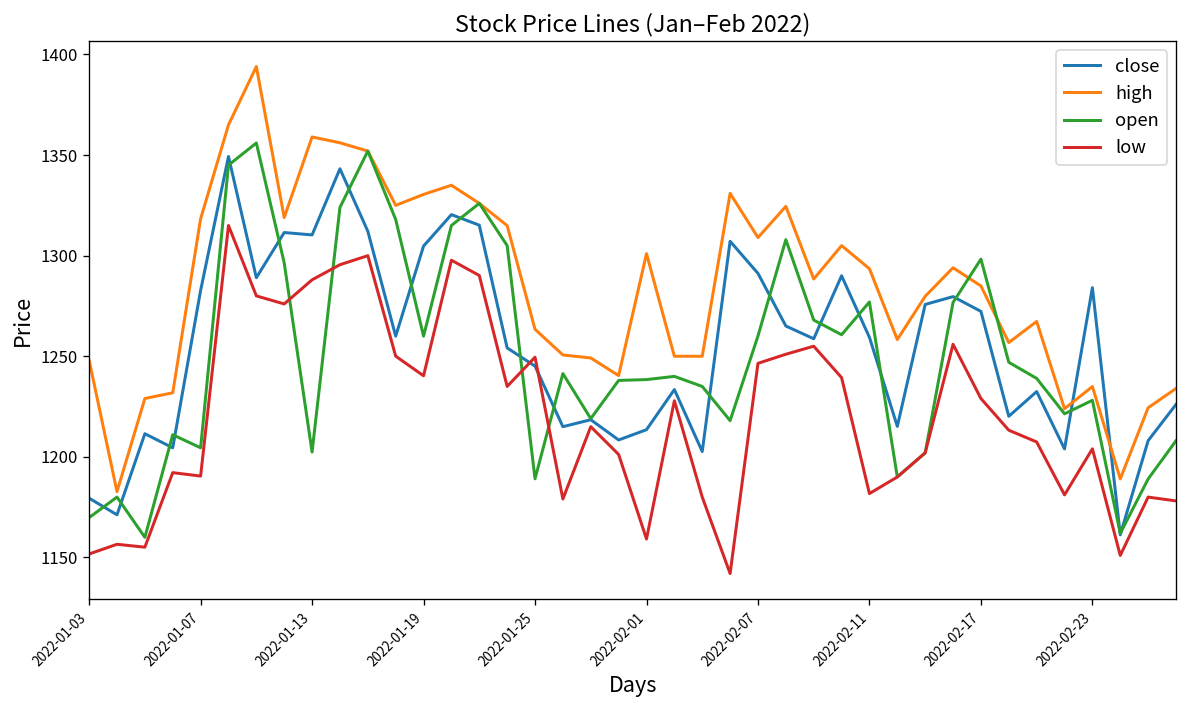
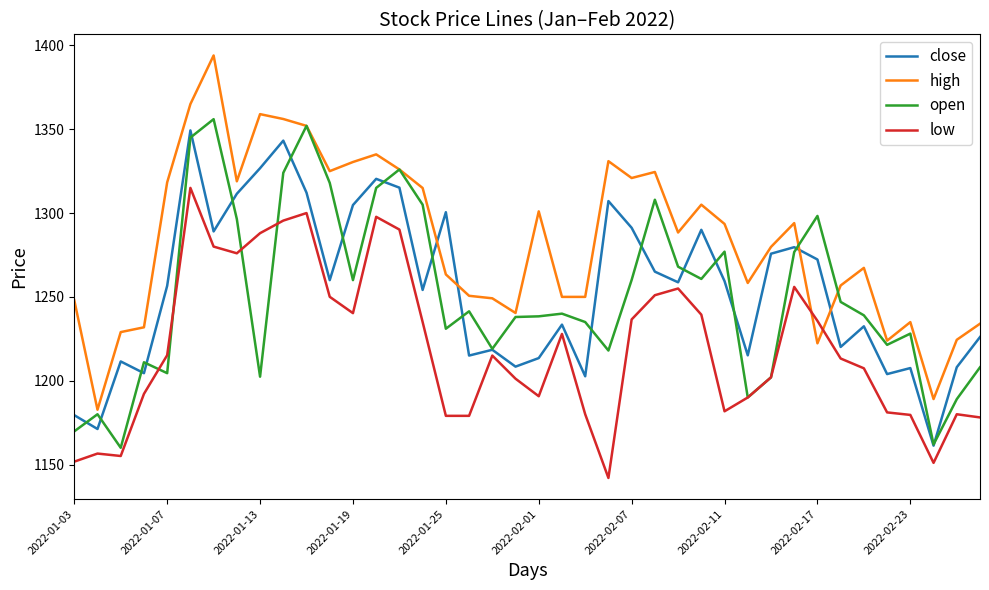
  {
    "close": {
      "2022-01-03": 1179,
-     "2022-01-07": 1283,
-     "2022-01-13": 1310,
+     "2022-01-07": 1257,
+     "2022-01-13": 1327,
      "2022-01-19": 1305,
-     "2022-01-25": 1245,
+     "2022-01-25": 1301,
      "2022-02-01": 1214,
      "2022-02-07": 1291,
      "2022-02-11": 1259,
      "2022-02-17": 1272,
-     "2022-02-23": 1284
+     "2022-02-23": 1208
    },
    "high": {
      "2022-01-03": 1248,
      "2022-01-07": 1318,
      "2022-01-13": 1359,
      "2022-01-19": 1330,
      "2022-01-25": 1263,
      "2022-02-01": 1301,
-     "2022-02-07": 1309,
+     "2022-02-07": 1321,
      "2022-02-11": 1294,
-     "2022-02-17": 1285,
+     "2022-02-17": 1222,
      "2022-02-23": 1235
    },
    "open": {
      "2022-01-03": 1170,
      "2022-01-07": 1205,
      "2022-01-13": 1202,
      "2022-01-19": 1260,
-     "2022-01-25": 1189,
+     "2022-01-25": 1231,
      "2022-02-01": 1238,
      "2022-02-07": 1260,
      "2022-02-11": 1277,
      "2022-02-17": 1298,
      "2022-02-23": 1228
    },
    "low": {
      "2022-01-03": 1152,
-     "2022-01-07": 1190,
+     "2022-01-07": 1215,
      "2022-01-13": 1288,
      "2022-01-19": 1240,
-     "2022-01-25": 1250,
-     "2022-02-01": 1159,
-     "2022-02-07": 1246,
+     "2022-01-25": 1179,
+     "2022-02-01": 1191,
+     "2022-02-07": 1237,
      "2022-02-11": 1182,
-     "2022-02-17": 1229,
-     "2022-02-23": 1204
+     "2022-02-17": 1236,
+     "2022-02-23": 1180
    }
  }
